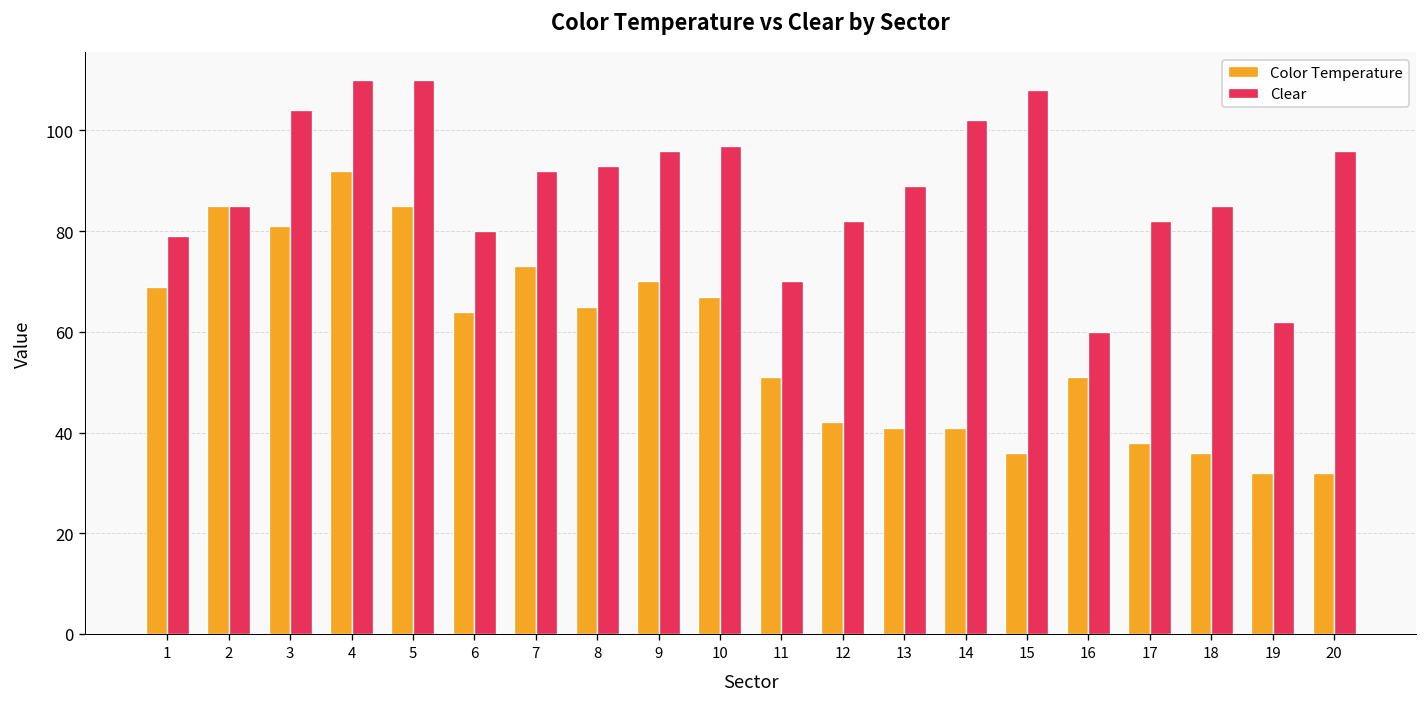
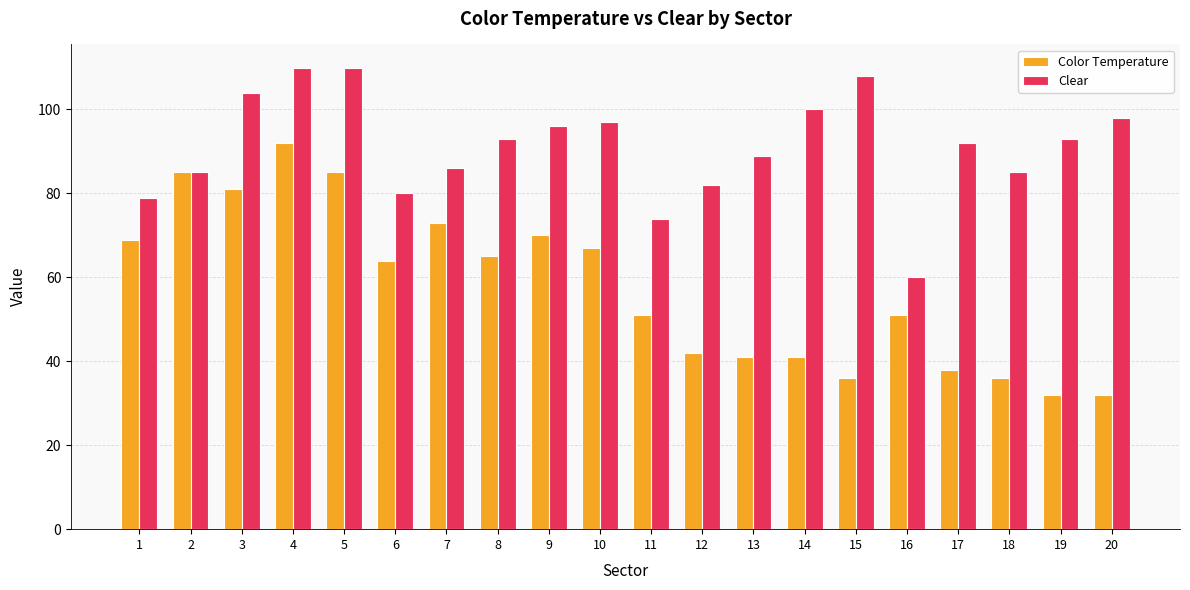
  {
    "Color Temperature": {
      "1": 69,
      "2": 85,
      "3": 81,
      "4": 92,
      "5": 85,
      "6": 64,
      "7": 73,
      "8": 65,
      "9": 70,
      "10": 67,
      "11": 51,
      "12": 42,
      "13": 41,
      "14": 41,
      "15": 36,
      "16": 51,
      "17": 38,
      "18": 36,
      "19": 32,
      "20": 32
    },
    "Clear": {
      "1": 79,
      "2": 85,
      "3": 104,
      "4": 110,
      "5": 110,
      "6": 80,
-     "7": 92,
+     "7": 86,
      "8": 93,
      "9": 96,
      "10": 97,
-     "11": 70,
+     "11": 74,
      "12": 82,
      "13": 89,
-     "14": 102,
+     "14": 100,
      "15": 108,
      "16": 60,
-     "17": 82,
+     "17": 92,
      "18": 85,
-     "19": 62,
-     "20": 96
+     "19": 93,
+     "20": 98
    }
  }
